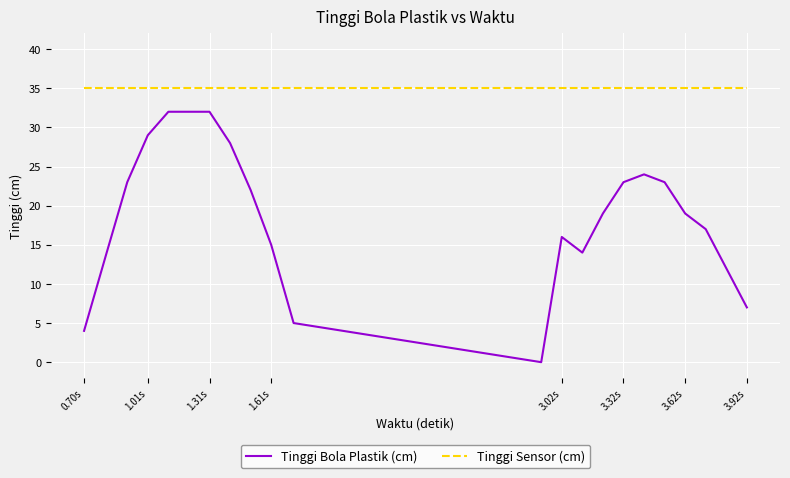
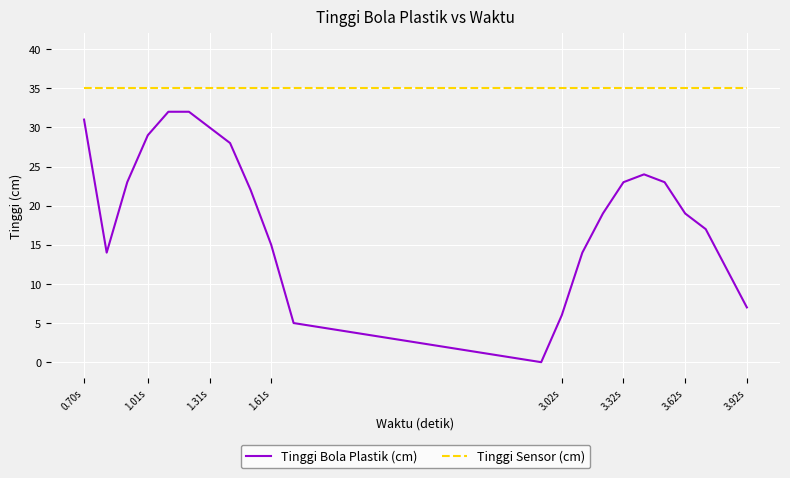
  {
    "Tinggi Bola Plastik (cm)": {
-     "0.70s": 4,
+     "0.70s": 31,
      "1.01s": 29,
-     "1.31s": 32,
+     "1.31s": 30,
      "1.61s": 15,
-     "3.02s": 16,
+     "3.02s": 6,
      "3.32s": 23,
      "3.62s": 19,
      "3.92s": 7
    },
    "Tinggi Sensor (cm)": {
      "0.70s": 35,
      "1.01s": 35,
      "1.31s": 35,
      "1.61s": 35,
      "3.02s": 35,
      "3.32s": 35,
      "3.62s": 35,
      "3.92s": 35
    }
  }
